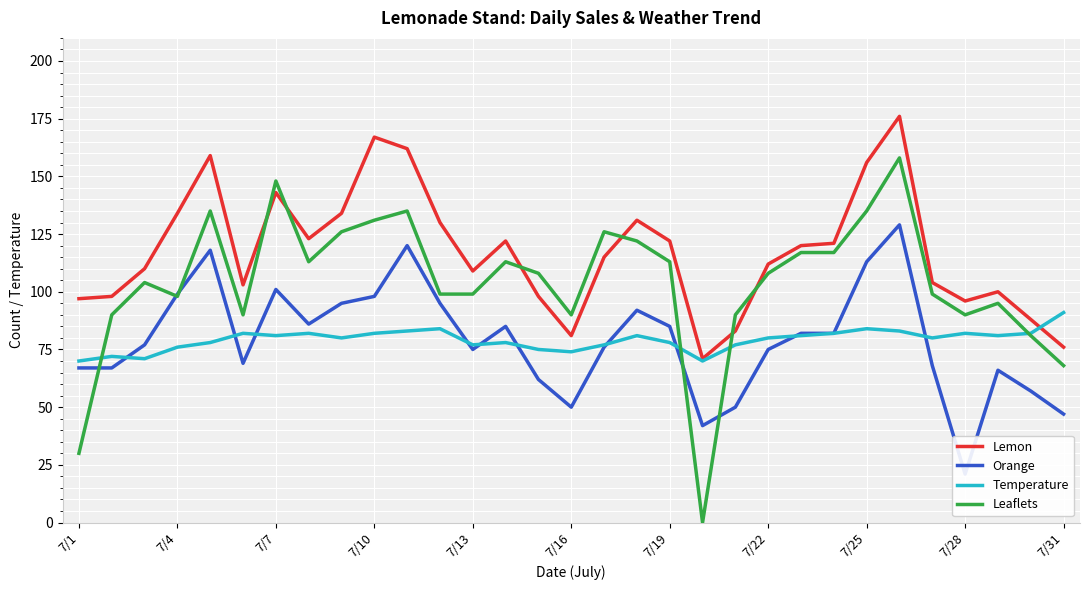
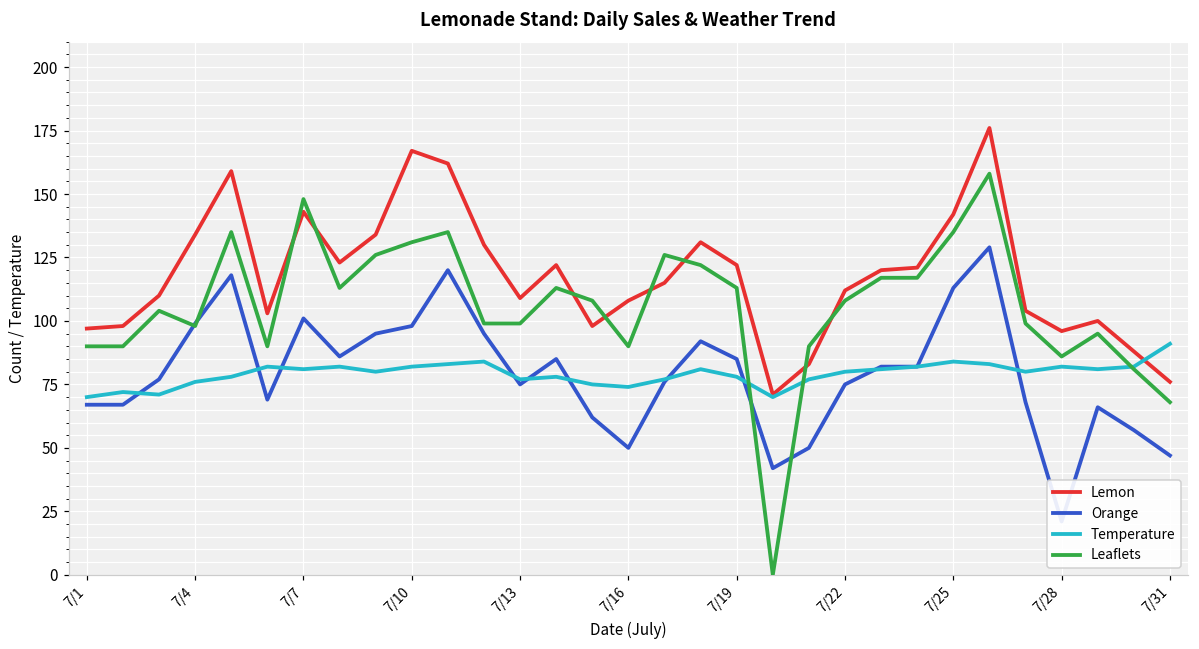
  {
    "Lemon": {
      "7/1": 97,
      "7/4": 134,
      "7/7": 143,
      "7/10": 167,
      "7/13": 109,
-     "7/16": 81,
+     "7/16": 108,
      "7/19": 122,
      "7/22": 112,
-     "7/25": 156,
+     "7/25": 142,
      "7/28": 96,
      "7/31": 76
    },
    "Orange": {
      "7/1": 67,
      "7/7": 101,
      "7/10": 98,
      "7/13": 75,
      "7/16": 50,
      "7/19": 85,
      "7/22": 75,
      "7/25": 113,
      "7/31": 47
    },
    "Temperature": {
      "7/1": 70,
      "7/4": 76,
      "7/7": 81,
      "7/10": 82,
      "7/13": 77,
      "7/16": 74,
      "7/19": 78,
      "7/22": 80,
      "7/25": 84,
      "7/28": 82,
      "7/31": 91
    },
    "Leaflets": {
-     "7/1": 30,
+     "7/1": 90,
      "7/7": 148,
      "7/10": 131,
      "7/13": 99,
      "7/16": 90,
      "7/19": 113,
      "7/22": 108,
      "7/25": 135,
-     "7/28": 90,
+     "7/28": 86,
      "7/31": 68
    }
  }
